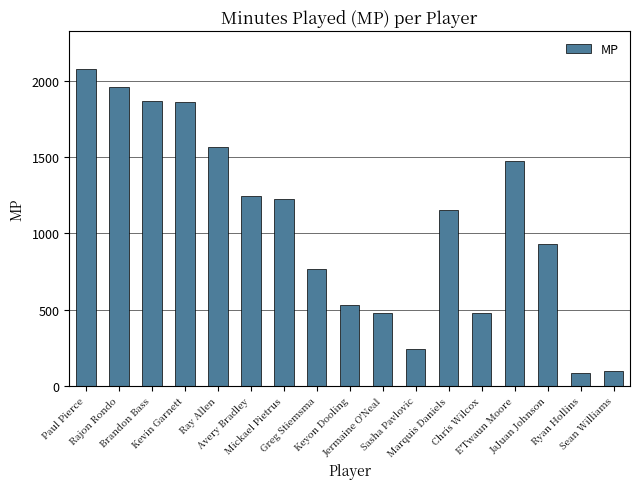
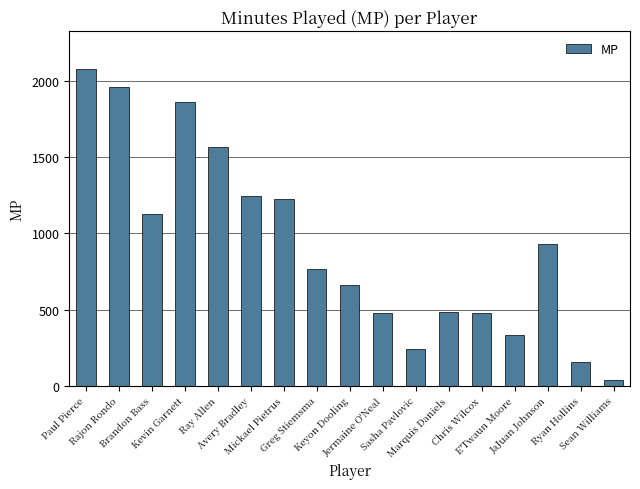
  {
    "Paul Pierce": 2080,
    "Rajon Rondo": 1960,
-   "Brandon Bass": 1870,
+   "Brandon Bass": 1130,
    "Kevin Garnett": 1860,
    "Ray Allen": 1570,
    "Avery Bradley": 1250,
    "Mickael Pietrus": 1230,
    "Greg Stiemsma": 770,
-   "Keyon Dooling": 530,
+   "Keyon Dooling": 660,
    "Jermaine O'Neal": 470,
    "Sasha Pavlovic": 240,
-   "Marquis Daniels": 1160,
+   "Marquis Daniels": 480,
    "Chris Wilcox": 480,
-   "E'Twaun Moore": 1470,
+   "E'Twaun Moore": 330,
    "JaJuan Johnson": 930,
-   "Ryan Hollins": 90,
-   "Sean Williams": 100
+   "Ryan Hollins": 160,
+   "Sean Williams": 40
  }
